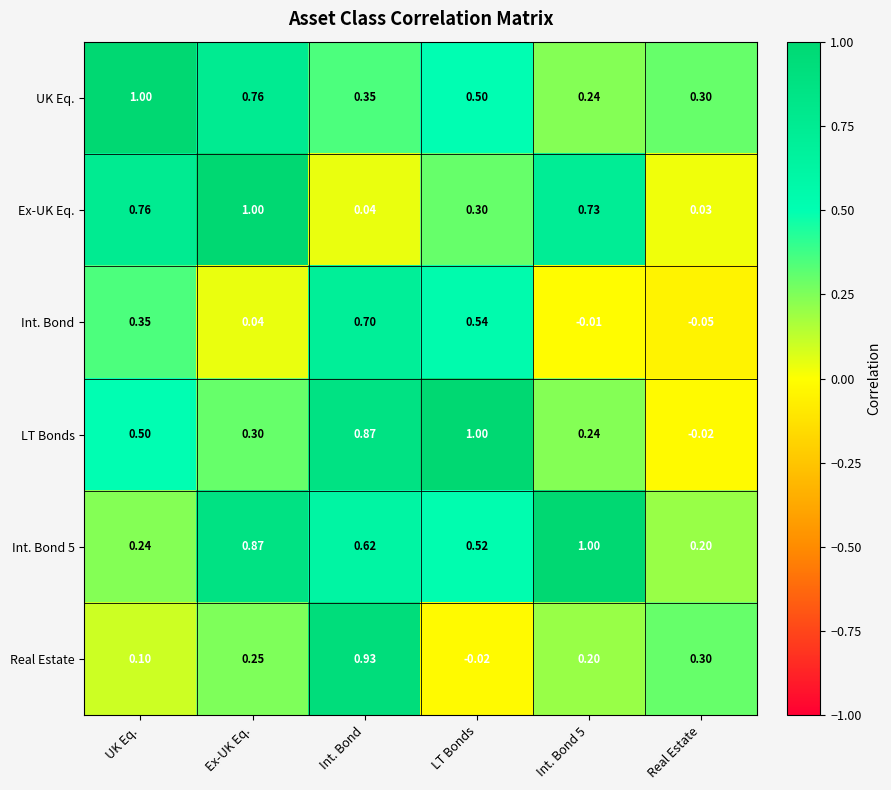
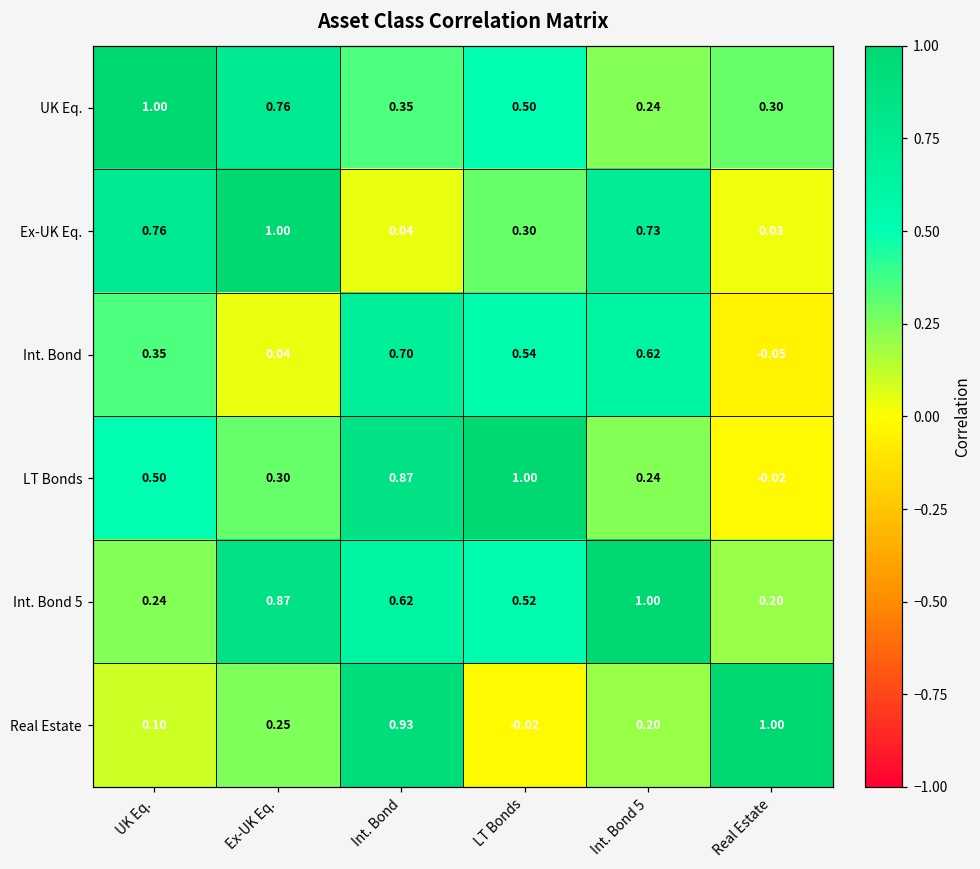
  {
    "UK Eq.": {
      "UK Eq.": 1.00,
      "Ex-UK Eq.": 0.76,
      "Int. Bond": 0.35,
      "LT Bonds": 0.50,
      "Int. Bond 5": 0.24,
      "Real Estate": 0.30
    },
    "Ex-UK Eq.": {
      "UK Eq.": 0.76,
      "Ex-UK Eq.": 1.00,
      "Int. Bond": 0.04,
      "LT Bonds": 0.30,
      "Int. Bond 5": 0.73,
      "Real Estate": 0.03
    },
    "Int. Bond": {
      "UK Eq.": 0.35,
      "Ex-UK Eq.": 0.04,
      "Int. Bond": 0.70,
      "LT Bonds": 0.54,
-     "Int. Bond 5": -0.01,
+     "Int. Bond 5": 0.62,
      "Real Estate": -0.05
    },
    "LT Bonds": {
      "UK Eq.": 0.50,
      "Ex-UK Eq.": 0.30,
      "Int. Bond": 0.87,
      "LT Bonds": 1.00,
      "Int. Bond 5": 0.24,
      "Real Estate": -0.02
    },
    "Int. Bond 5": {
      "UK Eq.": 0.24,
      "Ex-UK Eq.": 0.87,
      "Int. Bond": 0.62,
      "LT Bonds": 0.52,
      "Int. Bond 5": 1.00,
      "Real Estate": 0.20
    },
    "Real Estate": {
      "UK Eq.": 0.10,
      "Ex-UK Eq.": 0.25,
      "Int. Bond": 0.93,
      "LT Bonds": -0.02,
      "Int. Bond 5": 0.20,
-     "Real Estate": 0.30
+     "Real Estate": 1.00
    }
  }
